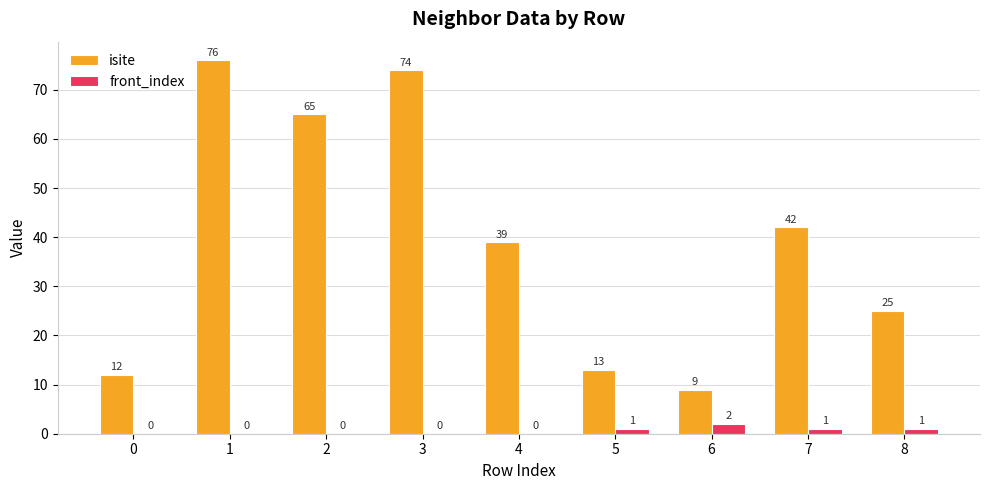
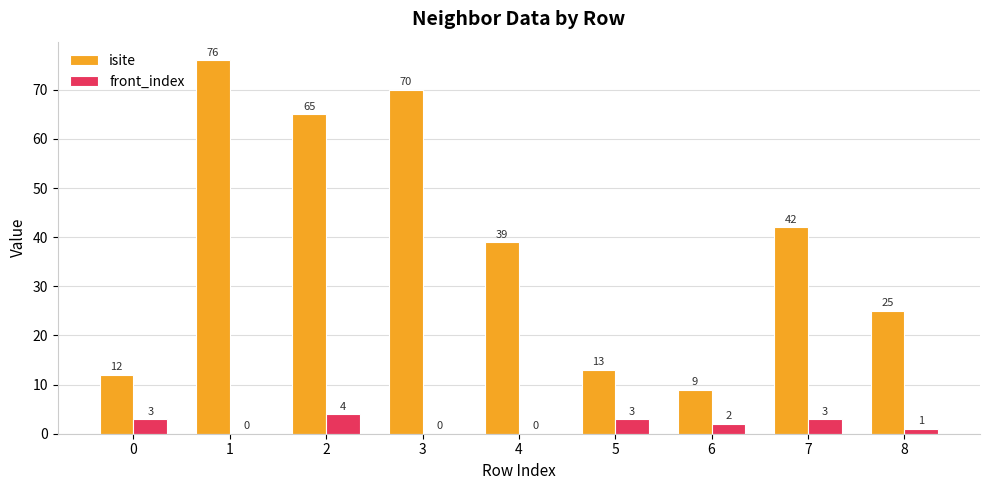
  {
    "isite": {
      "0": 12,
      "1": 76,
      "2": 65,
-     "3": 74,
+     "3": 70,
      "4": 39,
      "5": 13,
      "6": 9,
      "7": 42,
      "8": 25
    },
    "front_index": {
-     "0": 0,
+     "0": 3,
      "1": 0,
-     "2": 0,
+     "2": 4,
      "3": 0,
      "4": 0,
-     "5": 1,
+     "5": 3,
      "6": 2,
-     "7": 1,
+     "7": 3,
      "8": 1
    }
  }
